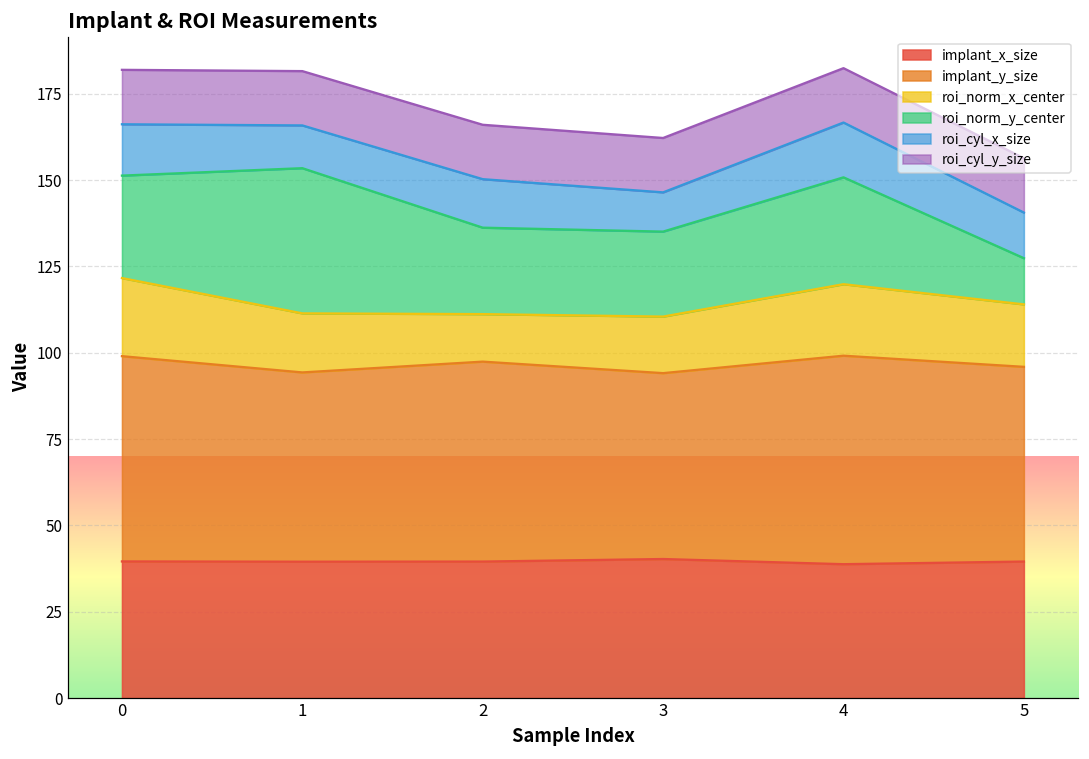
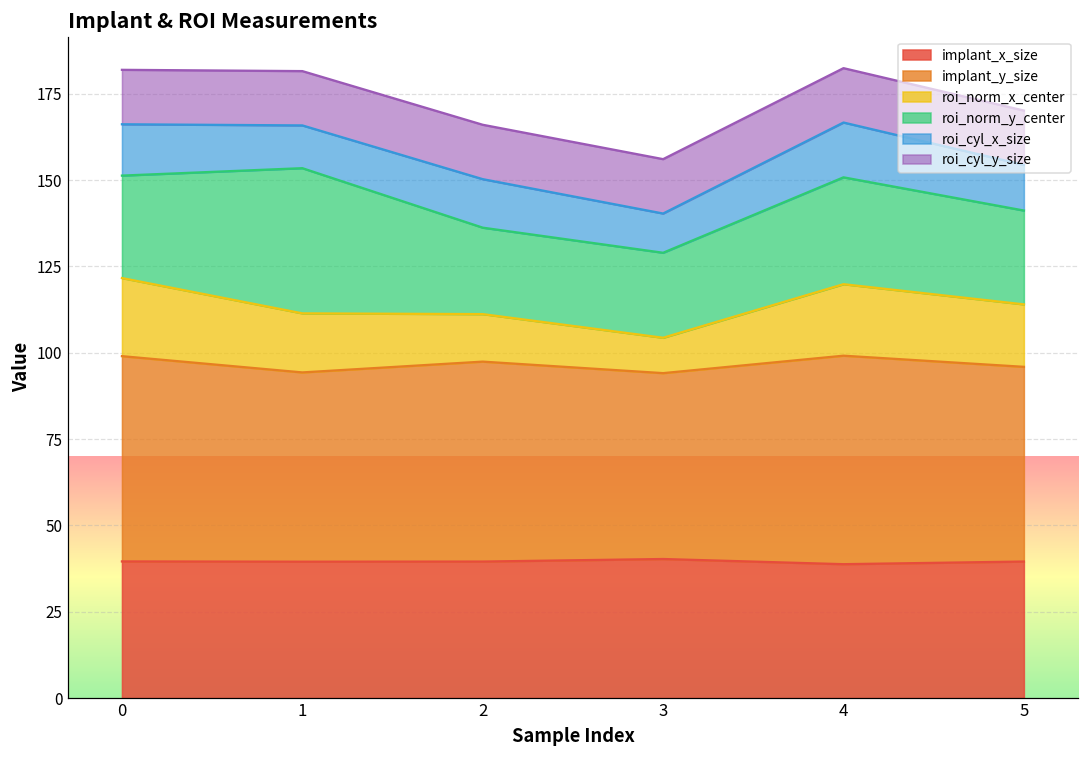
  {
    "roi_norm_x_center": {
      "0": 23,
      "1": 17,
      "2": 14,
-     "3": 16,
+     "3": 10,
      "4": 21,
      "5": 18
    },
    "roi_norm_y_center": {
      "0": 30,
      "1": 42,
      "2": 25,
      "3": 25,
      "4": 31,
-     "5": 13
+     "5": 27
    },
    "roi_cyl_x_size": {
      "0": 15,
      "1": 12,
      "2": 14,
      "3": 11,
      "4": 16
    },
    "roi_cyl_y_size": {
      "0": 16,
      "1": 16,
      "2": 16,
      "3": 16,
      "4": 16
    }
  }
